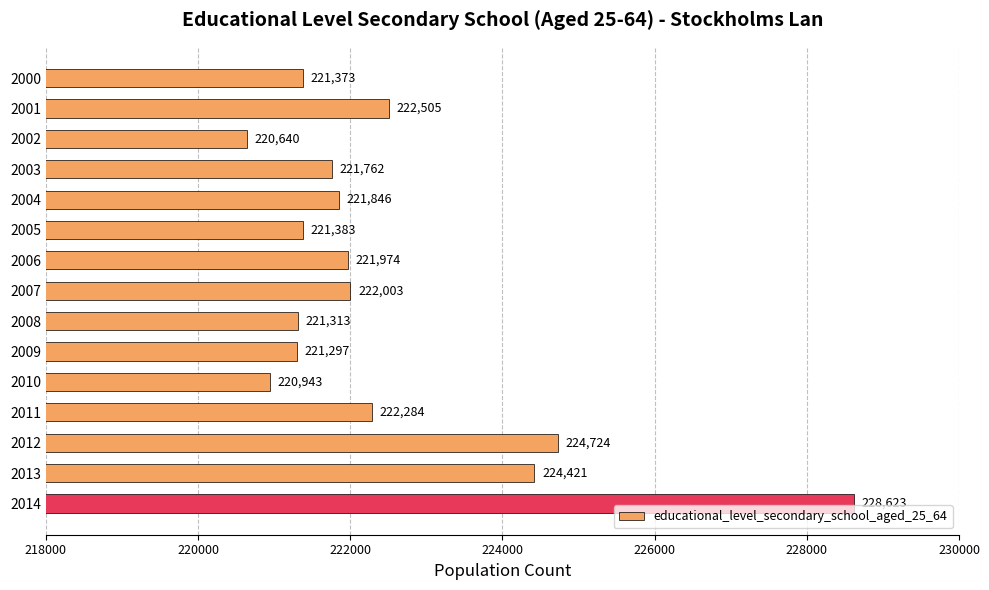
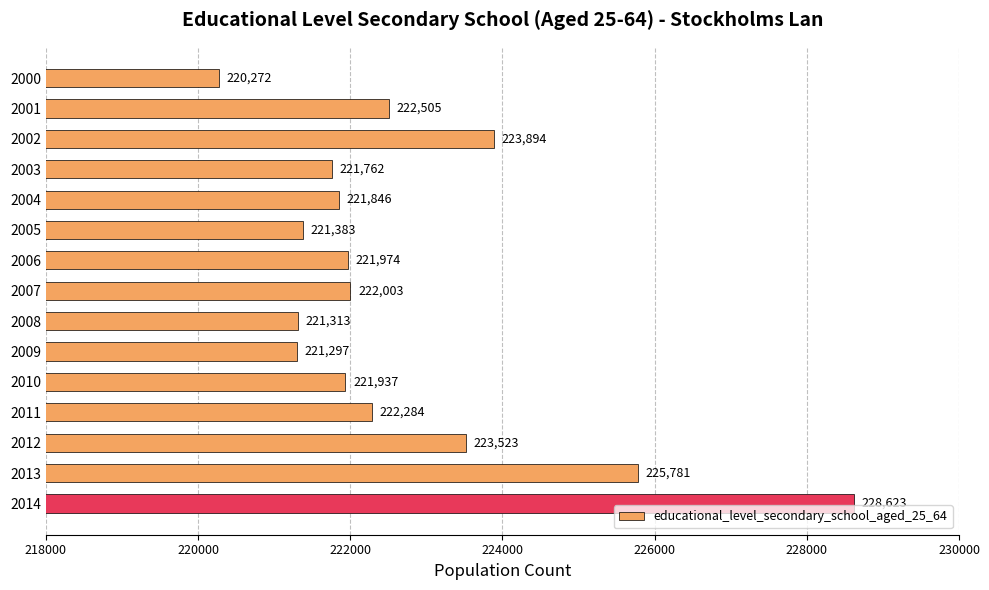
  {
-   "2000": "221,373",
+   "2000": "220,272",
    "2001": "222,505",
-   "2002": "220,640",
+   "2002": "223,894",
    "2003": "221,762",
    "2004": "221,846",
    "2005": "221,383",
    "2006": "221,974",
    "2007": "222,003",
    "2008": "221,313",
    "2009": "221,297",
-   "2010": "220,943",
+   "2010": "221,937",
    "2011": "222,284",
-   "2012": "224,724",
-   "2013": "224,421"
+   "2012": "223,523",
+   "2013": "225,781"
  }
